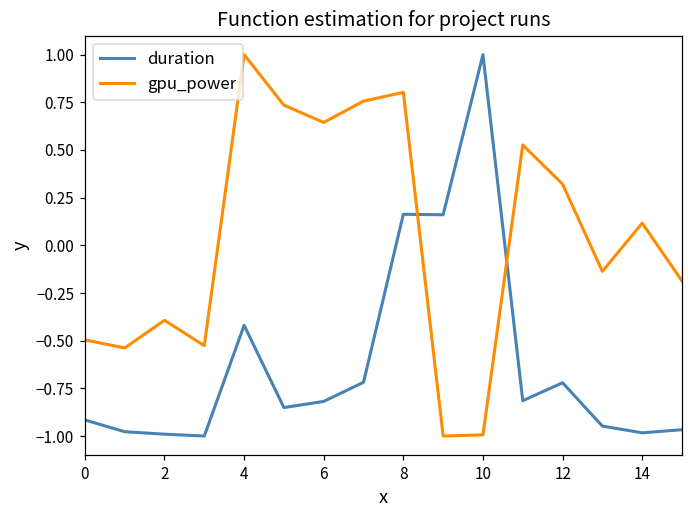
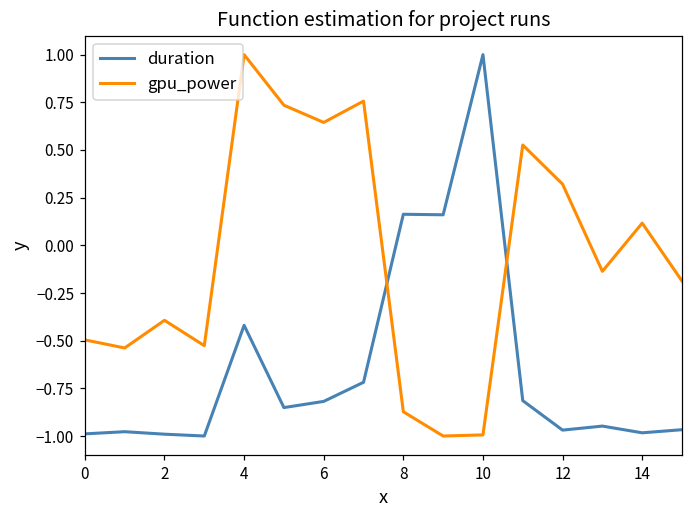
  {
    "duration": {
-     "0": -0.92,
+     "0": -0.99,
      "2": -0.99,
      "4": -0.42,
      "6": -0.82,
      "8": 0.16,
      "10": 1.00,
-     "12": -0.72,
+     "12": -0.97,
      "14": -0.98
    },
    "gpu_power": {
      "0": -0.50,
      "2": -0.39,
      "4": 1.00,
      "6": 0.64,
-     "8": 0.80,
+     "8": -0.87,
      "10": -0.99,
      "12": 0.32,
      "14": 0.12
    }
  }
